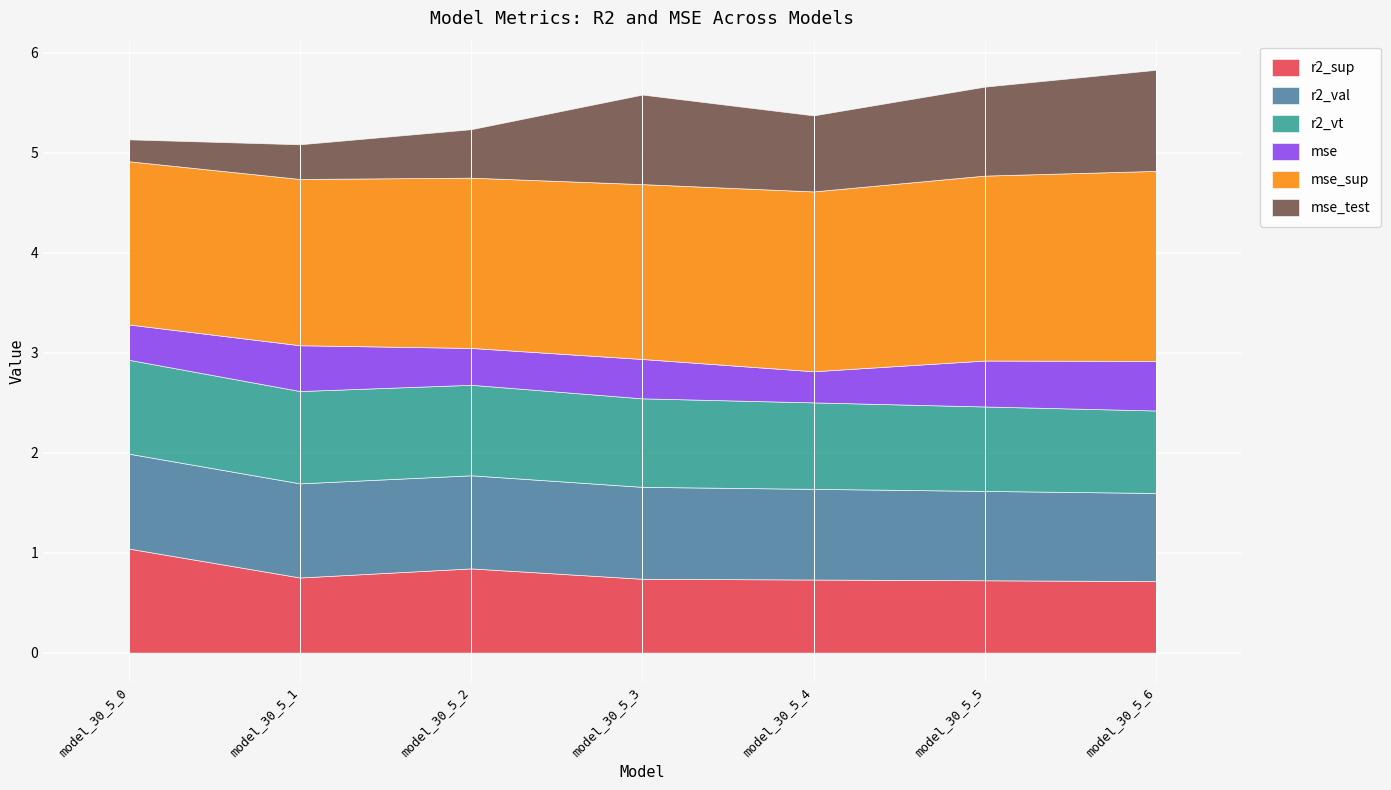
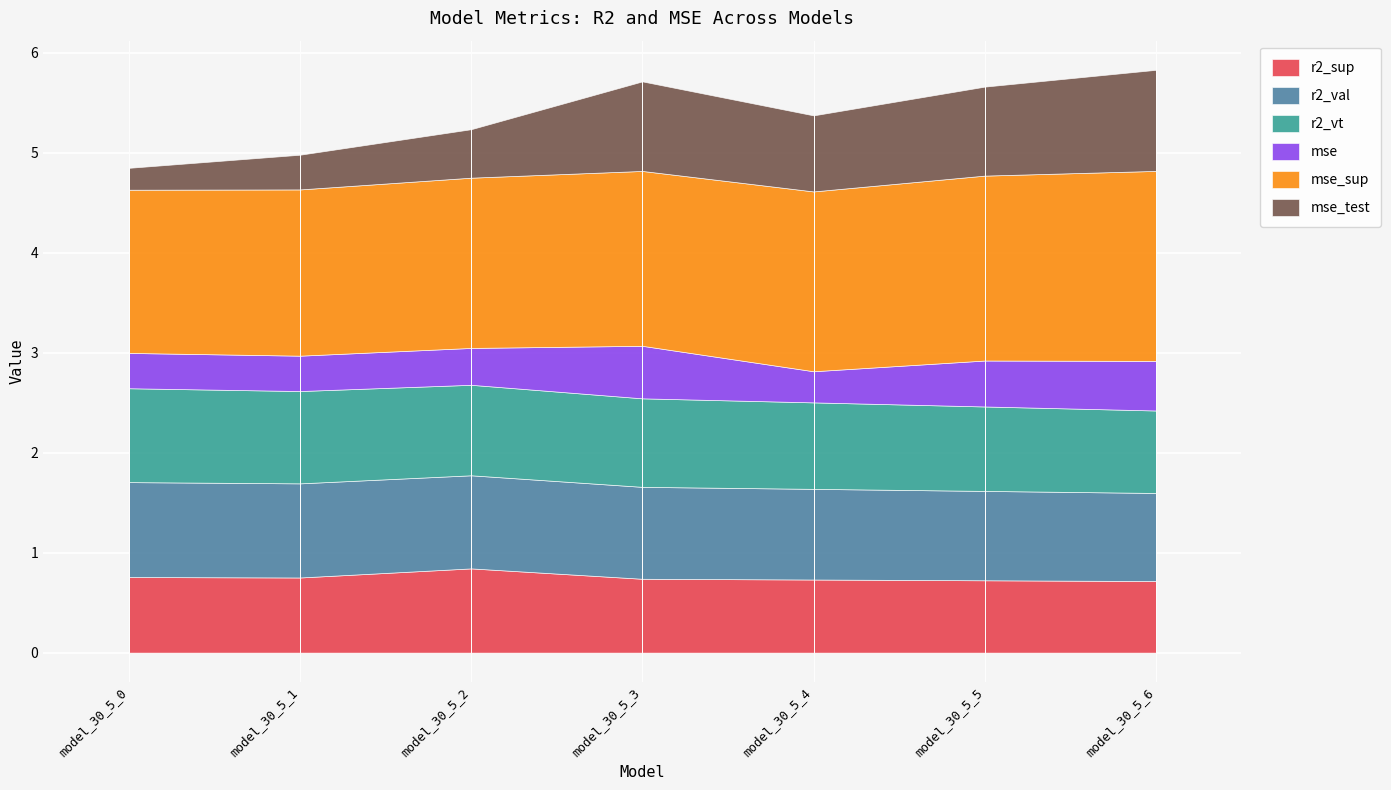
  {
    "r2_sup": {
-     "model_30_5_0": 1.0,
+     "model_30_5_0": 0.8,
      "model_30_5_1": 0.8,
      "model_30_5_2": 0.8,
      "model_30_5_3": 0.7,
      "model_30_5_4": 0.7,
      "model_30_5_5": 0.7,
      "model_30_5_6": 0.7
    },
    "mse": {
      "model_30_5_0": 0.4,
-     "model_30_5_1": 0.5,
+     "model_30_5_1": 0.4,
      "model_30_5_2": 0.4,
-     "model_30_5_3": 0.4,
+     "model_30_5_3": 0.5,
      "model_30_5_4": 0.3,
      "model_30_5_5": 0.5,
      "model_30_5_6": 0.5
    },
    "mse_sup": {
      "model_30_5_0": 1.6,
      "model_30_5_1": 1.7,
      "model_30_5_2": 1.7,
      "model_30_5_3": 1.7,
      "model_30_5_4": 1.8,
      "model_30_5_5": 1.8,
      "model_30_5_6": 1.9
    },
    "mse_test": {
      "model_30_5_0": 0.2,
      "model_30_5_1": 0.3,
      "model_30_5_2": 0.5,
      "model_30_5_3": 0.9,
      "model_30_5_4": 0.8,
      "model_30_5_5": 0.9,
      "model_30_5_6": 1.0
    }
  }
